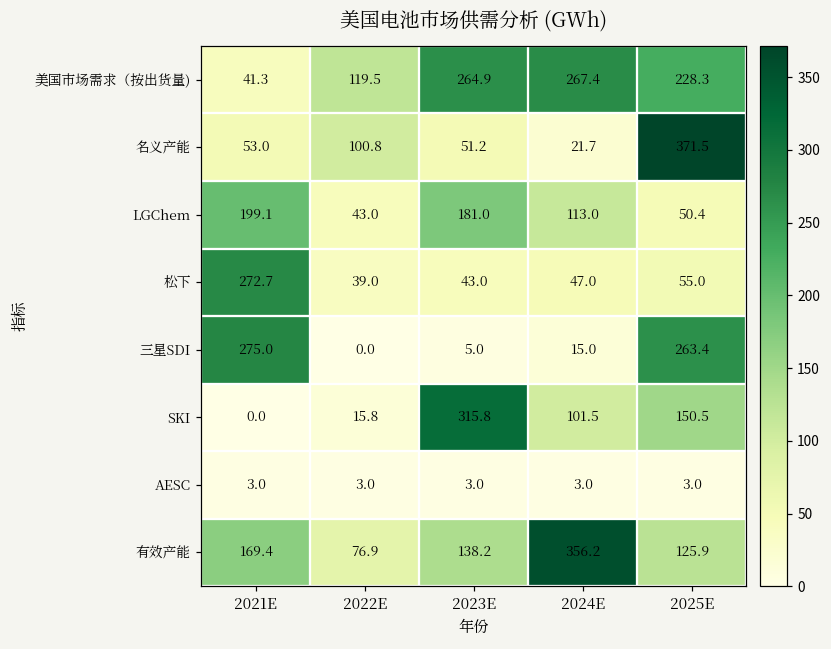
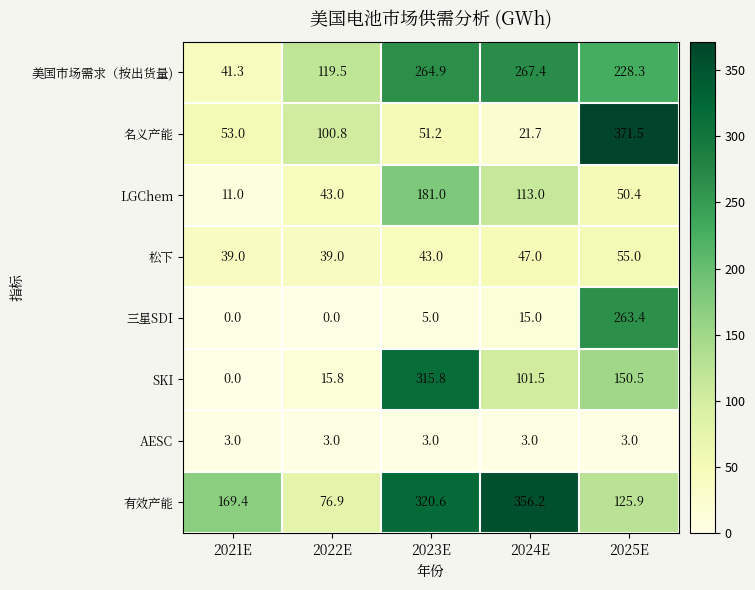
  {
    "美国市场需求（按出货量)": {
      "2021E": 41.3,
      "2022E": 119.5,
      "2023E": 264.9,
      "2024E": 267.4,
      "2025E": 228.3
    },
    "名义产能": {
      "2021E": 53.0,
      "2022E": 100.8,
      "2023E": 51.2,
      "2024E": 21.7,
      "2025E": 371.5
    },
    "LGChem": {
-     "2021E": 199.1,
+     "2021E": 11.0,
      "2022E": 43.0,
      "2023E": 181.0,
      "2024E": 113.0,
      "2025E": 50.4
    },
    "松下": {
-     "2021E": 272.7,
+     "2021E": 39.0,
      "2022E": 39.0,
      "2023E": 43.0,
      "2024E": 47.0,
      "2025E": 55.0
    },
    "三星SDI": {
-     "2021E": 275.0,
+     "2021E": 0.0,
      "2022E": 0.0,
      "2023E": 5.0,
      "2024E": 15.0,
      "2025E": 263.4
    },
    "SKI": {
      "2021E": 0.0,
      "2022E": 15.8,
      "2023E": 315.8,
      "2024E": 101.5,
      "2025E": 150.5
    },
    "AESC": {
      "2021E": 3.0,
      "2022E": 3.0,
      "2023E": 3.0,
      "2024E": 3.0,
      "2025E": 3.0
    },
    "有效产能": {
      "2021E": 169.4,
      "2022E": 76.9,
-     "2023E": 138.2,
+     "2023E": 320.6,
      "2024E": 356.2,
      "2025E": 125.9
    }
  }
